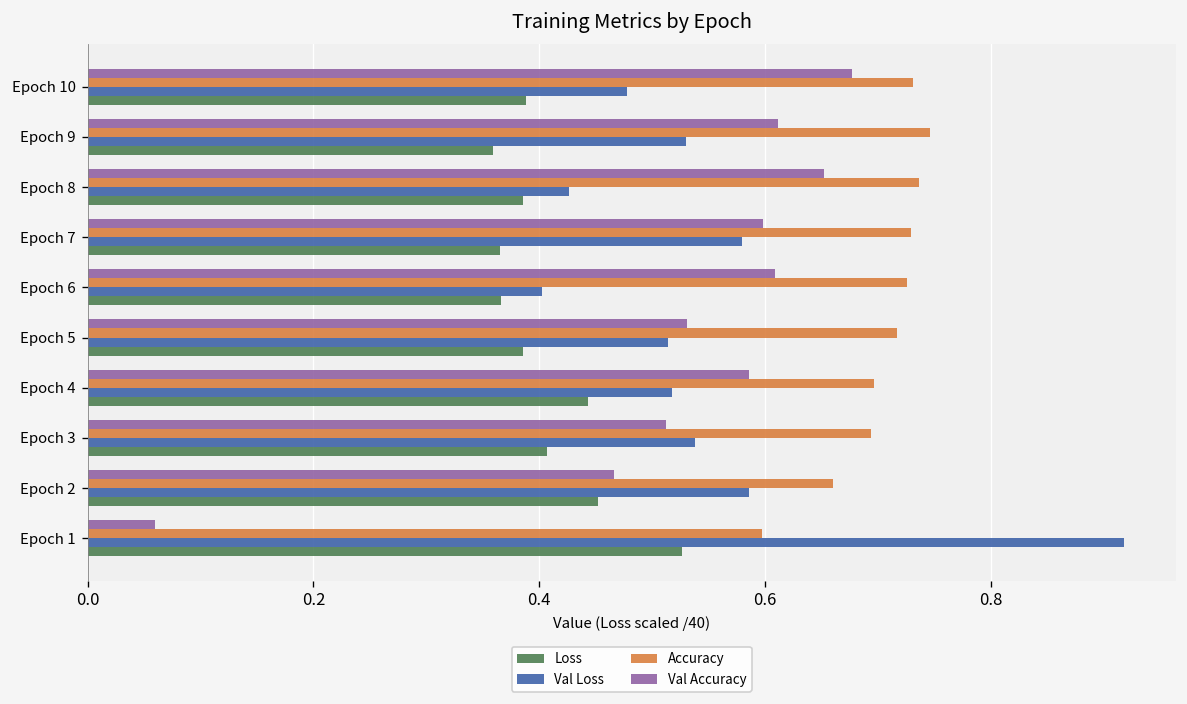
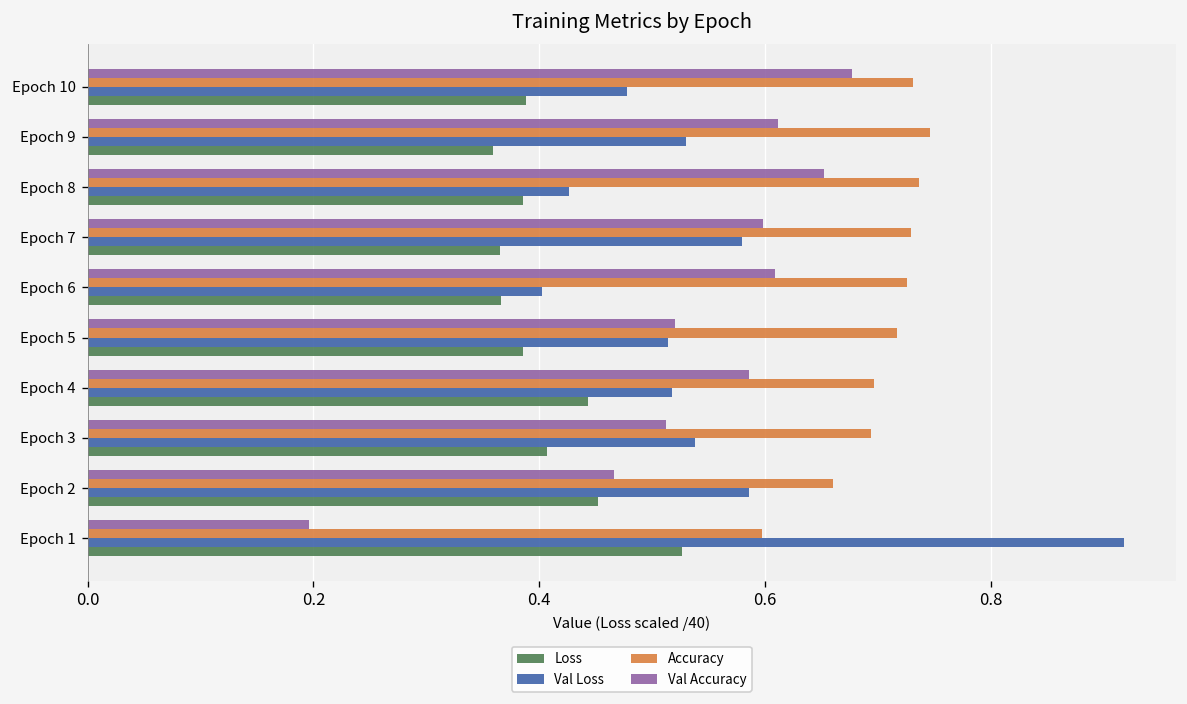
  {
    "Loss": {
      "Epoch 10": 0.39,
      "Epoch 9": 0.36,
      "Epoch 8": 0.39,
      "Epoch 7": 0.37,
      "Epoch 6": 0.37,
      "Epoch 5": 0.39,
      "Epoch 4": 0.44,
      "Epoch 3": 0.41,
      "Epoch 2": 0.45,
      "Epoch 1": 0.53
    },
    "Val Loss": {
      "Epoch 10": 0.48,
      "Epoch 9": 0.53,
      "Epoch 8": 0.43,
      "Epoch 7": 0.58,
      "Epoch 6": 0.40,
      "Epoch 5": 0.51,
      "Epoch 4": 0.52,
      "Epoch 3": 0.54,
      "Epoch 2": 0.59,
      "Epoch 1": 0.92
    },
    "Accuracy": {
      "Epoch 10": 0.73,
      "Epoch 9": 0.75,
      "Epoch 8": 0.74,
      "Epoch 7": 0.73,
      "Epoch 6": 0.73,
      "Epoch 5": 0.72,
      "Epoch 4": 0.70,
      "Epoch 3": 0.69,
      "Epoch 2": 0.66,
      "Epoch 1": 0.60
    },
    "Val Accuracy": {
      "Epoch 10": 0.68,
      "Epoch 9": 0.61,
      "Epoch 8": 0.65,
      "Epoch 7": 0.60,
      "Epoch 6": 0.61,
-     "Epoch 5": 0.53,
+     "Epoch 5": 0.52,
      "Epoch 4": 0.59,
      "Epoch 3": 0.51,
      "Epoch 2": 0.47,
-     "Epoch 1": 0.06
+     "Epoch 1": 0.20
    }
  }
